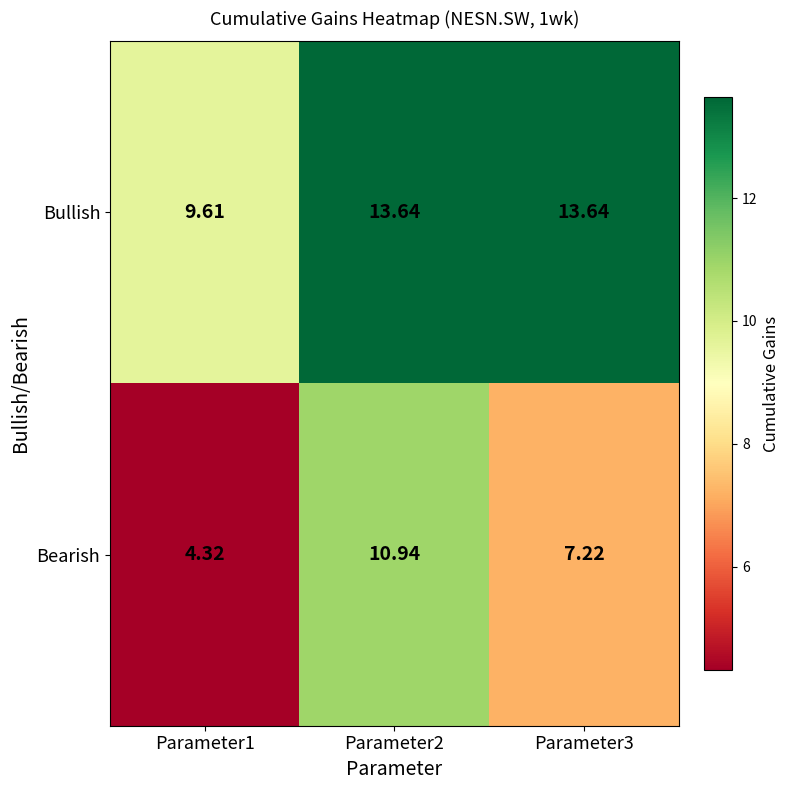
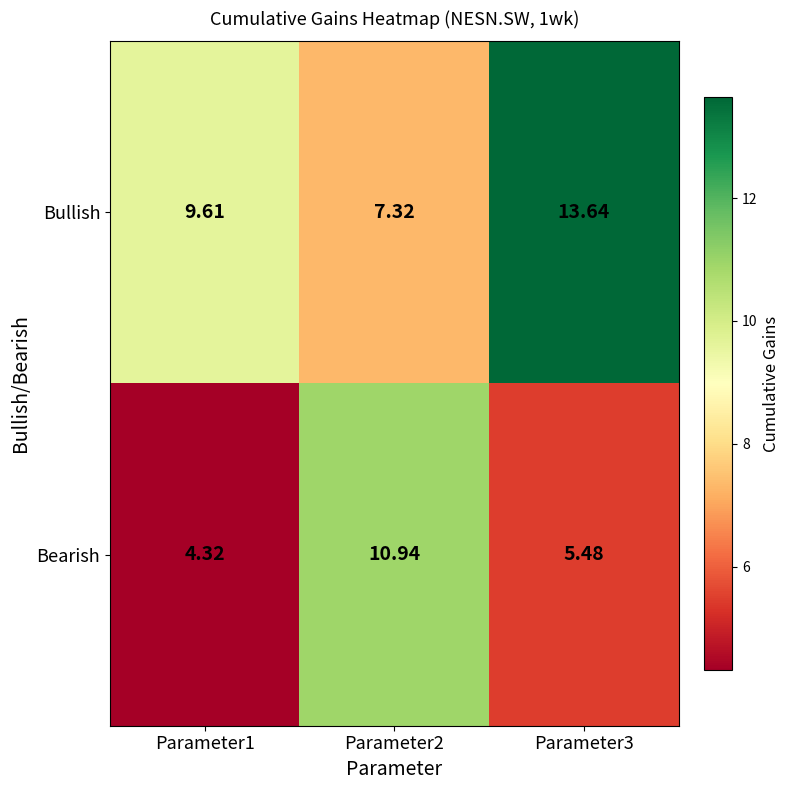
  {
    "Bullish": {
      "Parameter1": 9.61,
-     "Parameter2": 13.64,
+     "Parameter2": 7.32,
      "Parameter3": 13.64
    },
    "Bearish": {
      "Parameter1": 4.32,
      "Parameter2": 10.94,
-     "Parameter3": 7.22
+     "Parameter3": 5.48
    }
  }
